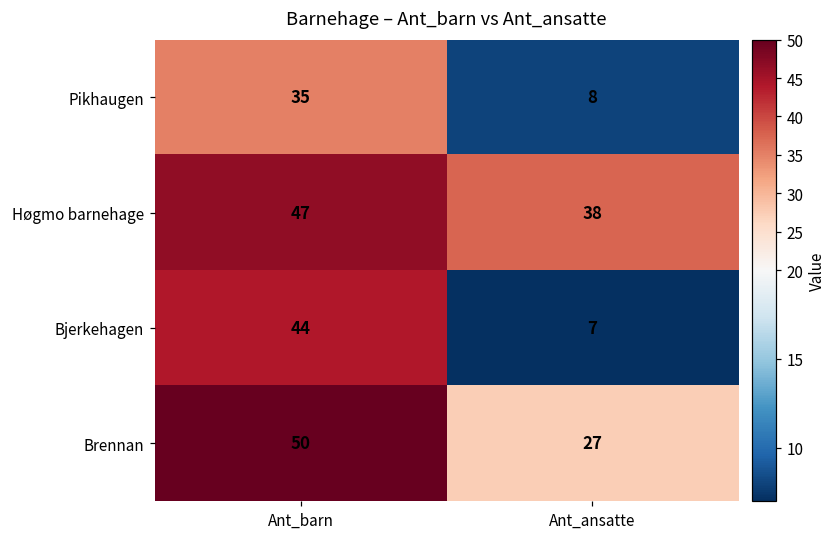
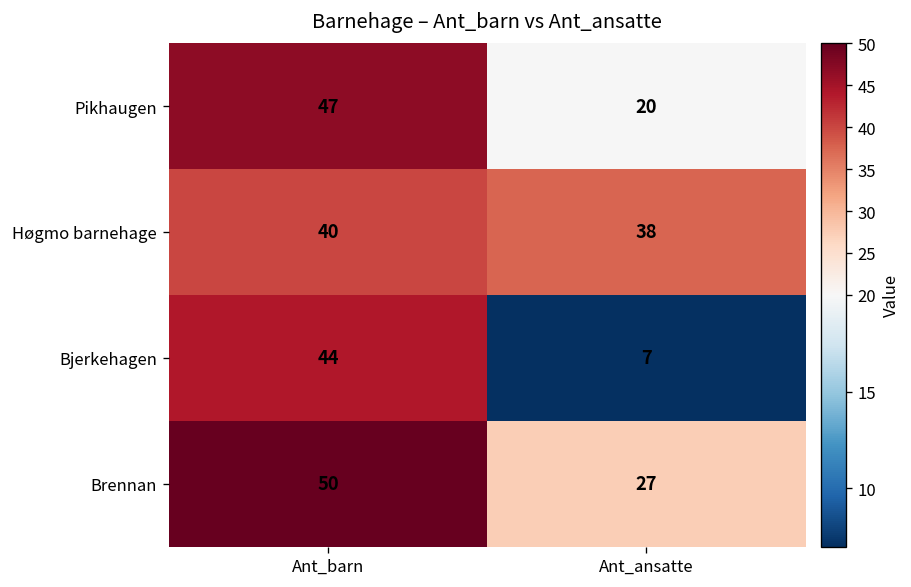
  {
    "Pikhaugen": {
-     "Ant_barn": 35,
-     "Ant_ansatte": 8
+     "Ant_barn": 47,
+     "Ant_ansatte": 20
    },
    "Høgmo barnehage": {
-     "Ant_barn": 47,
+     "Ant_barn": 40,
      "Ant_ansatte": 38
    },
    "Bjerkehagen": {
      "Ant_barn": 44,
      "Ant_ansatte": 7
    },
    "Brennan": {
      "Ant_barn": 50,
      "Ant_ansatte": 27
    }
  }
